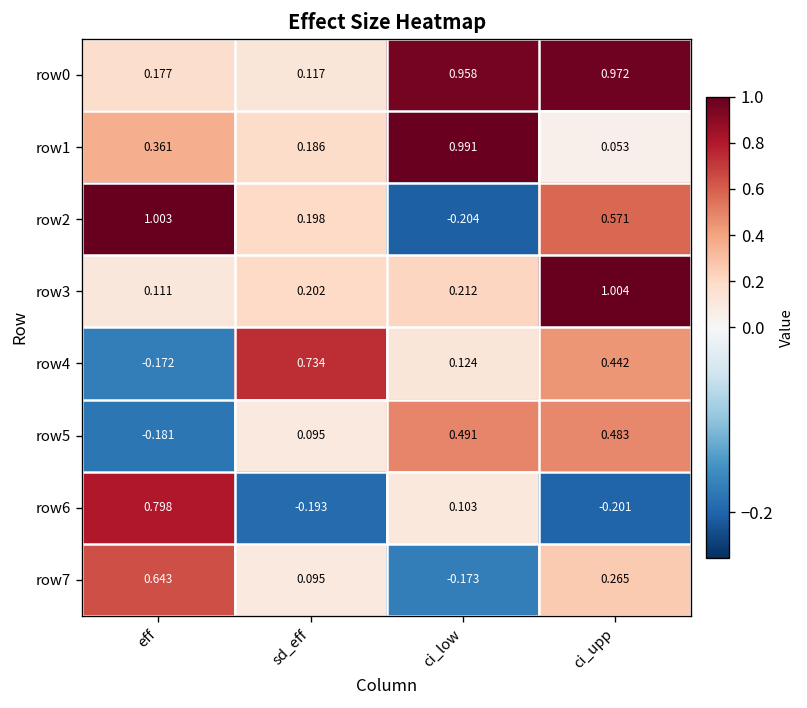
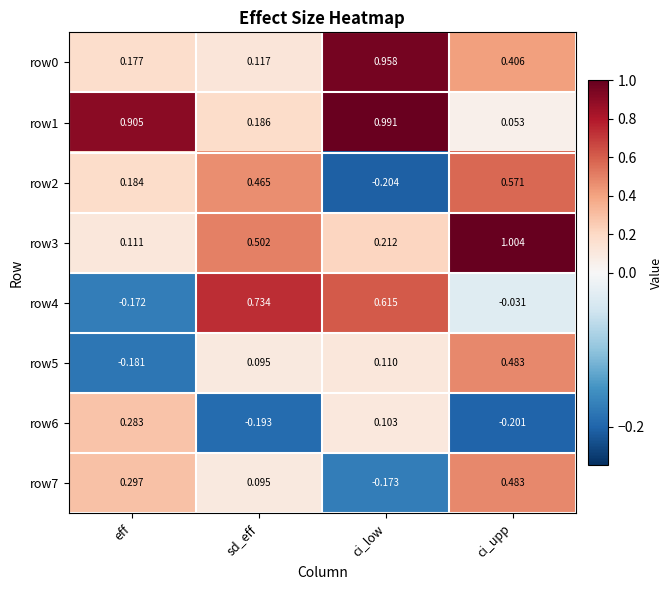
  {
    "row0": {
      "eff": 0.177,
      "sd_eff": 0.117,
      "ci_low": 0.958,
-     "ci_upp": 0.972
+     "ci_upp": 0.406
    },
    "row1": {
-     "eff": 0.361,
+     "eff": 0.905,
      "sd_eff": 0.186,
      "ci_low": 0.991,
      "ci_upp": 0.053
    },
    "row2": {
-     "eff": 1.003,
-     "sd_eff": 0.198,
+     "eff": 0.184,
+     "sd_eff": 0.465,
      "ci_low": -0.204,
      "ci_upp": 0.571
    },
    "row3": {
      "eff": 0.111,
-     "sd_eff": 0.202,
+     "sd_eff": 0.502,
      "ci_low": 0.212,
      "ci_upp": 1.004
    },
    "row4": {
      "eff": -0.172,
      "sd_eff": 0.734,
-     "ci_low": 0.124,
-     "ci_upp": 0.442
+     "ci_low": 0.615,
+     "ci_upp": -0.031
    },
    "row5": {
      "eff": -0.181,
      "sd_eff": 0.095,
-     "ci_low": 0.491,
+     "ci_low": 0.110,
      "ci_upp": 0.483
    },
    "row6": {
-     "eff": 0.798,
+     "eff": 0.283,
      "sd_eff": -0.193,
      "ci_low": 0.103,
      "ci_upp": -0.201
    },
    "row7": {
-     "eff": 0.643,
+     "eff": 0.297,
      "sd_eff": 0.095,
      "ci_low": -0.173,
-     "ci_upp": 0.265
+     "ci_upp": 0.483
    }
  }
